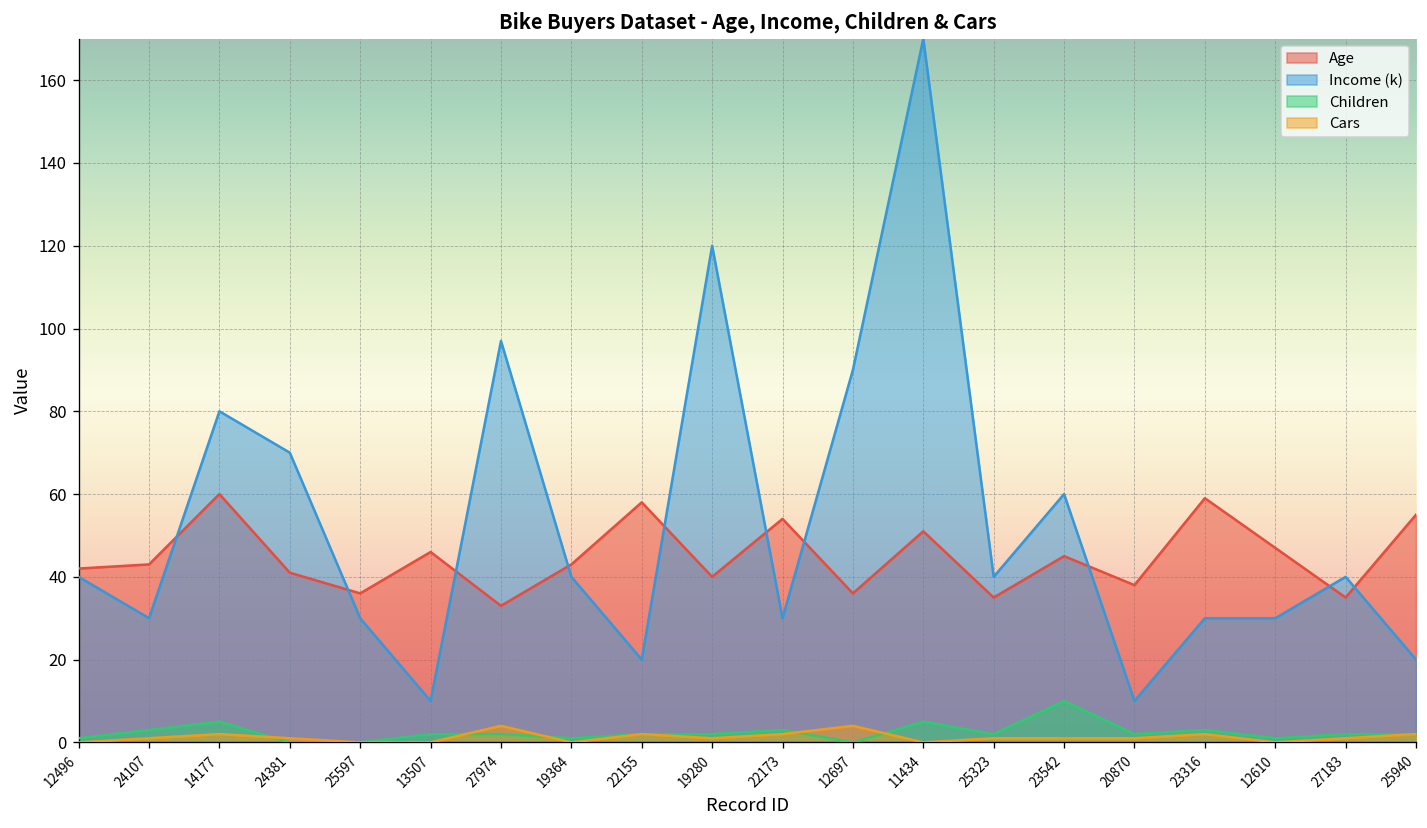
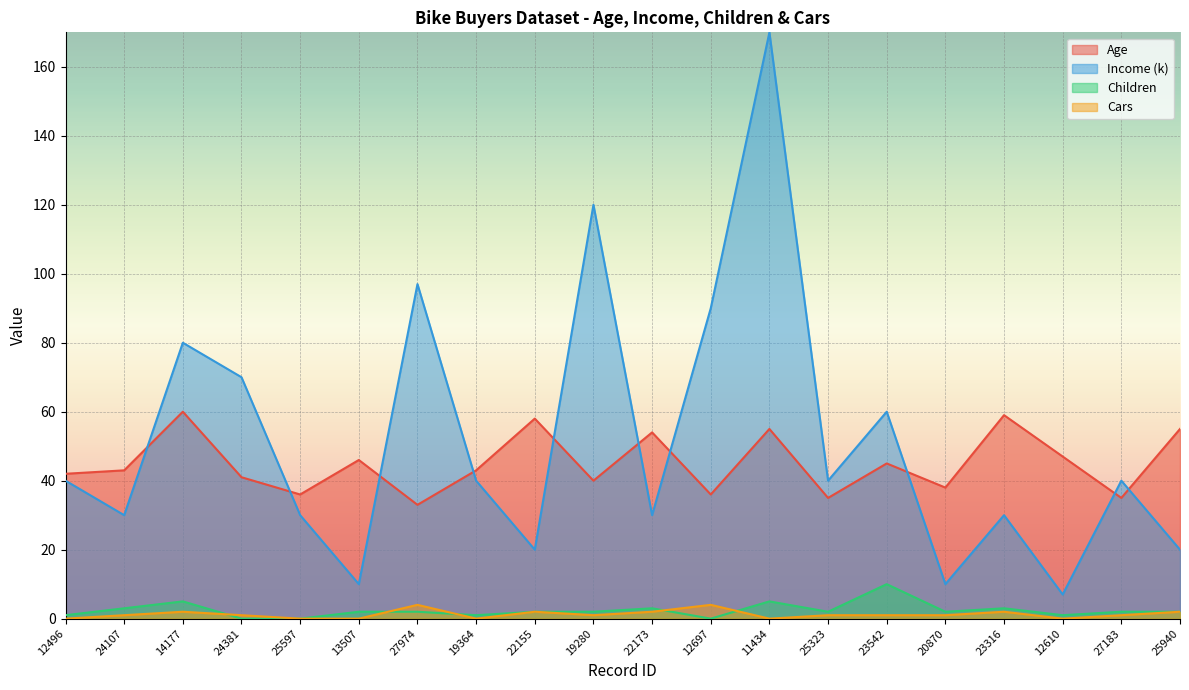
  {
    "Age": {
      "12496": 42,
      "24107": 43,
      "14177": 60,
      "24381": 41,
      "25597": 36,
      "13507": 46,
      "27974": 33,
      "19364": 43,
      "22155": 58,
      "19280": 40,
      "22173": 54,
      "12697": 36,
-     "11434": 51,
+     "11434": 55,
      "25323": 35,
      "23542": 45,
      "20870": 38,
      "23316": 59,
      "12610": 47,
      "27183": 35,
      "25940": 55
    },
    "Income (k)": {
      "12496": 40,
      "24107": 30,
      "14177": 80,
      "24381": 70,
      "25597": 30,
      "13507": 10,
      "27974": 97,
      "19364": 40,
      "22155": 20,
      "19280": 120,
      "22173": 30,
      "12697": 90,
      "11434": 170,
      "25323": 40,
      "23542": 60,
      "20870": 10,
      "23316": 30,
-     "12610": 30,
+     "12610": 7,
      "27183": 40,
      "25940": 20
    },
    "Children": {
      "12496": 1,
      "24107": 3,
      "14177": 5,
      "24381": 0,
      "13507": 2,
      "27974": 2,
      "19364": 1,
      "19280": 2,
      "22173": 3,
      "12697": 0,
      "11434": 5,
      "25323": 2,
      "23542": 10,
      "20870": 2,
      "23316": 3,
      "12610": 1,
      "27183": 2
    },
    "Cars": {
      "12496": 0,
      "24107": 1,
      "14177": 2,
      "24381": 1,
      "13507": 0,
      "27974": 4,
      "19364": 0,
      "19280": 1,
      "22173": 2,
      "12697": 4,
      "11434": 0,
      "25323": 1,
      "23542": 1,
      "20870": 1,
      "23316": 2,
      "12610": 0,
      "27183": 1
    }
  }
